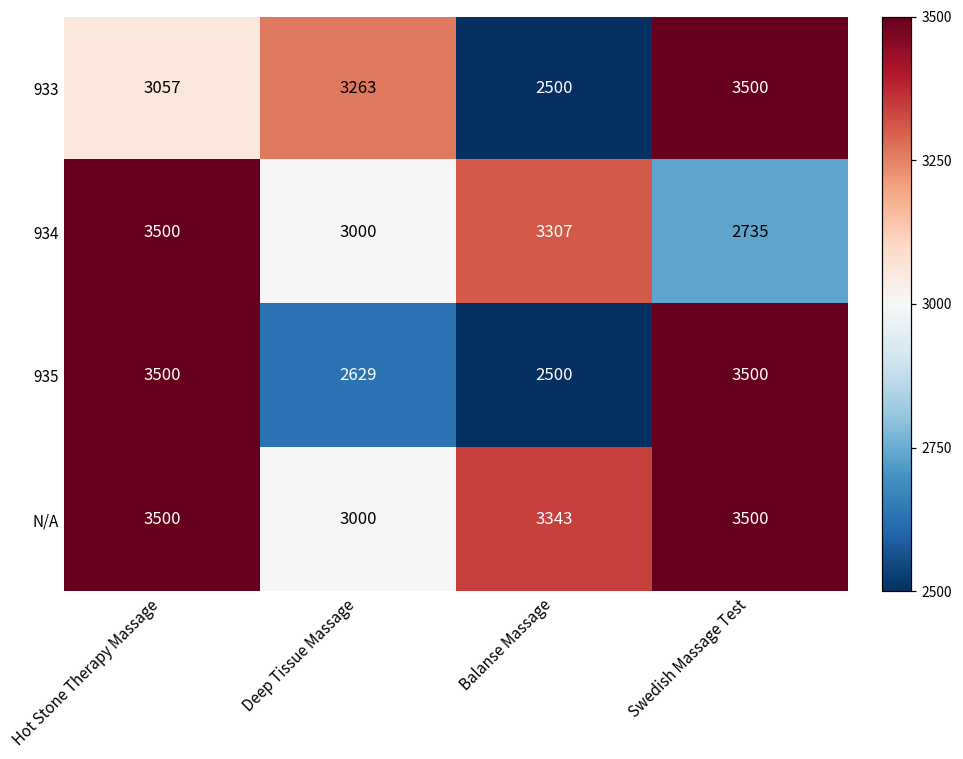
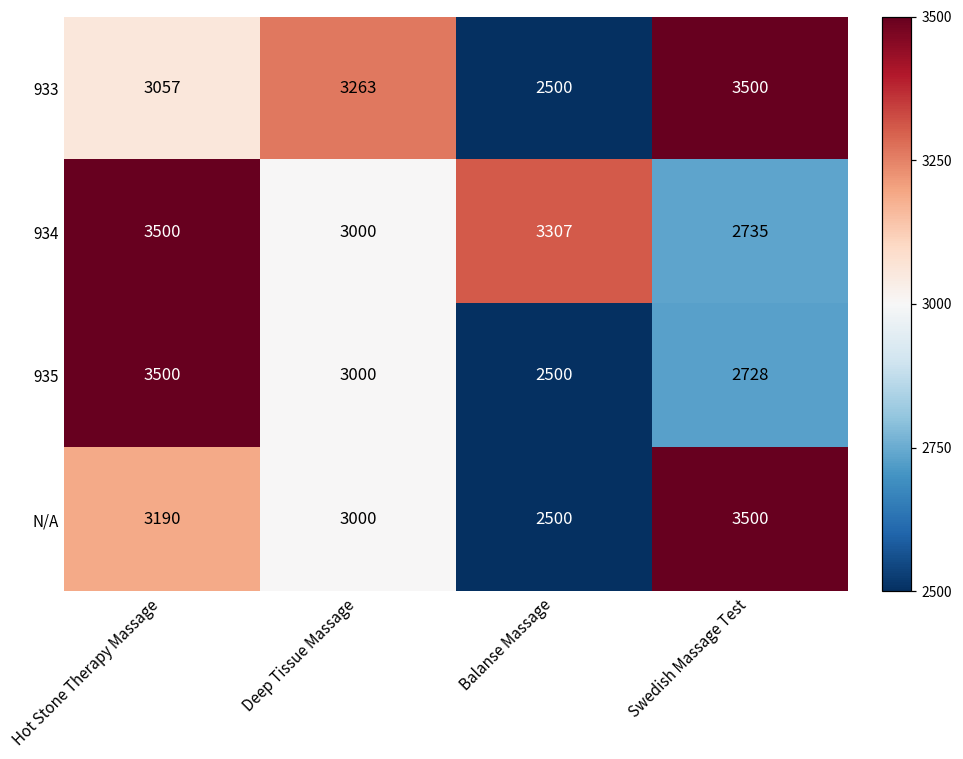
  {
    "933": {
      "Hot Stone Therapy Massage": 3057,
      "Deep Tissue Massage": 3263,
      "Balanse Massage": 2500,
      "Swedish Massage Test": 3500
    },
    "934": {
      "Hot Stone Therapy Massage": 3500,
      "Deep Tissue Massage": 3000,
      "Balanse Massage": 3307,
      "Swedish Massage Test": 2735
    },
    "935": {
      "Hot Stone Therapy Massage": 3500,
-     "Deep Tissue Massage": 2629,
+     "Deep Tissue Massage": 3000,
      "Balanse Massage": 2500,
-     "Swedish Massage Test": 3500
+     "Swedish Massage Test": 2728
    },
    "N/A": {
-     "Hot Stone Therapy Massage": 3500,
+     "Hot Stone Therapy Massage": 3190,
      "Deep Tissue Massage": 3000,
-     "Balanse Massage": 3343,
+     "Balanse Massage": 2500,
      "Swedish Massage Test": 3500
    }
  }
